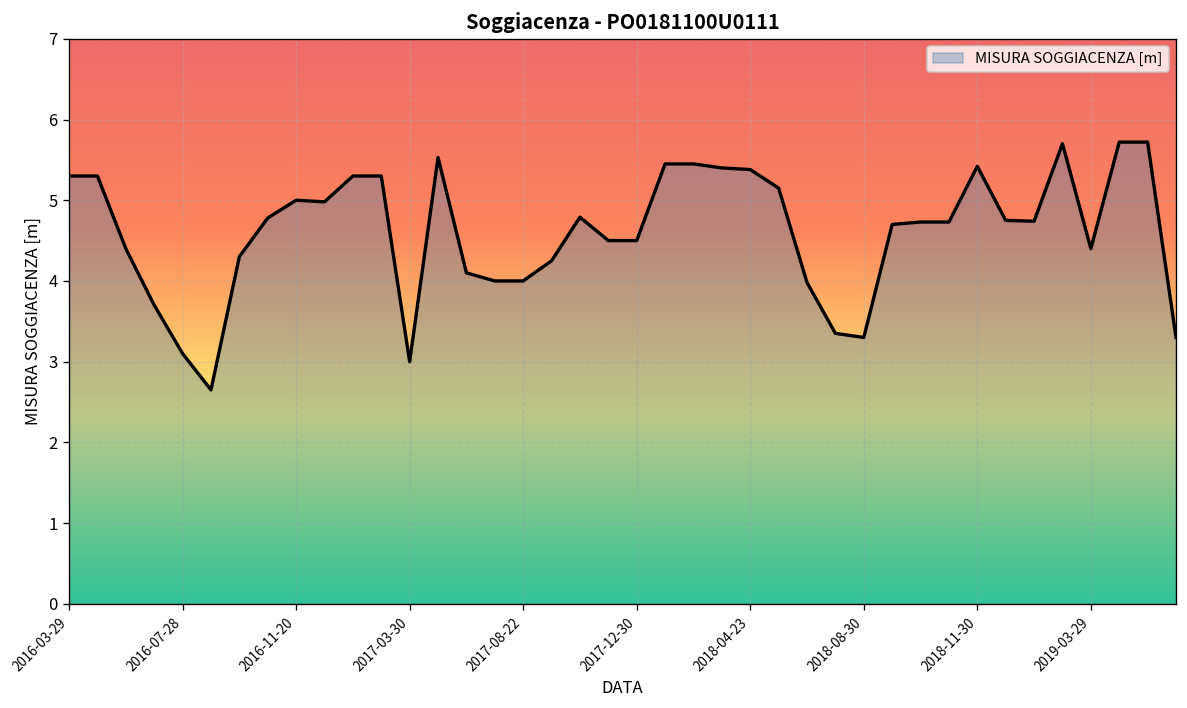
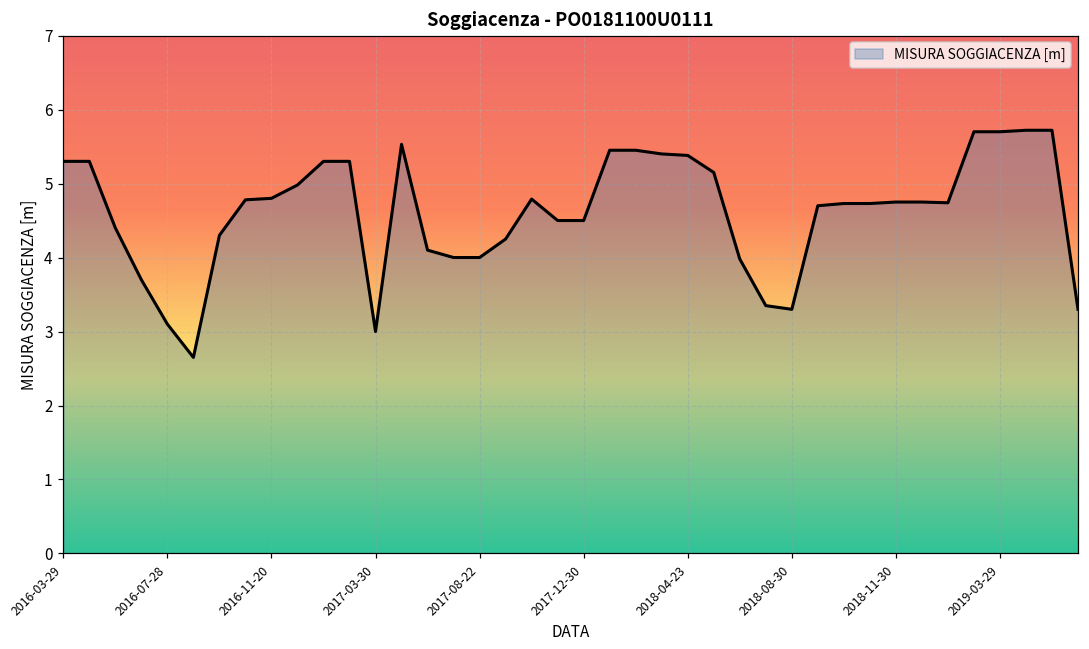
  {
    "2016-03-29": 5.3,
    "2016-07-28": 3.1,
-   "2016-11-20": 5.0,
+   "2016-11-20": 4.8,
    "2017-03-30": 3.0,
    "2017-08-22": 4.0,
    "2017-12-30": 4.5,
    "2018-04-23": 5.4,
    "2018-08-30": 3.3,
-   "2018-11-30": 5.4,
-   "2019-03-29": 4.4
+   "2018-11-30": 4.8,
+   "2019-03-29": 5.7
  }
